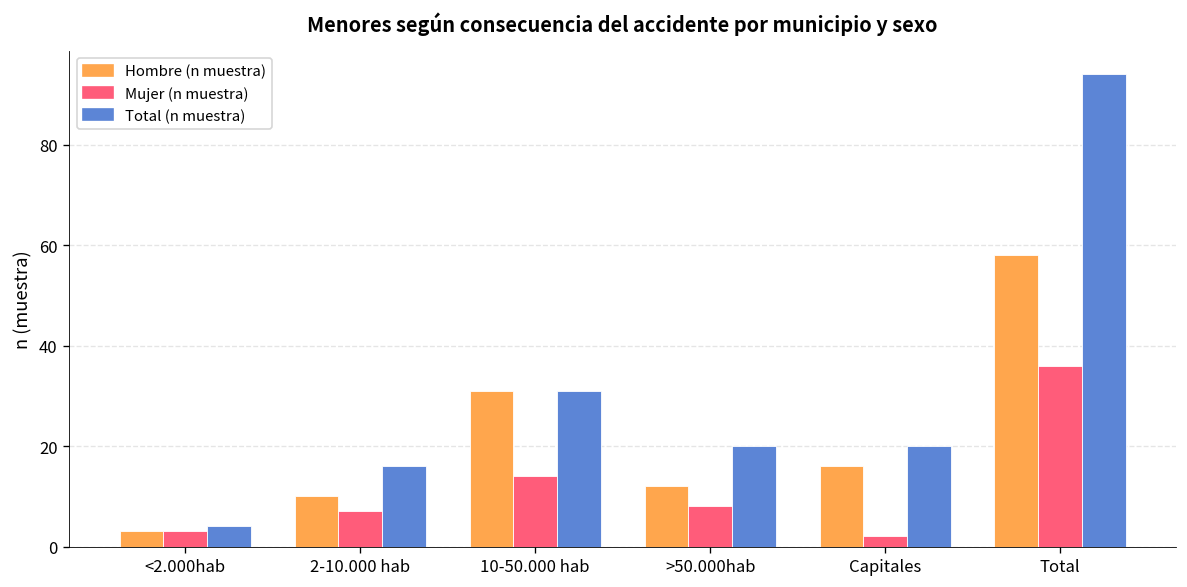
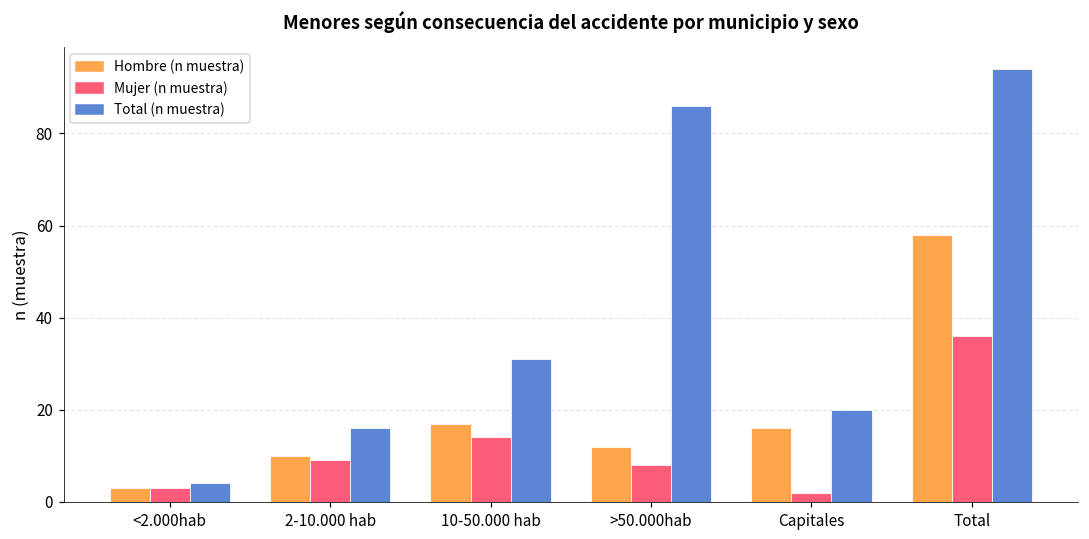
  {
    "Hombre (n muestra)": {
      "<2.000hab": 3,
      "2-10.000 hab": 10,
-     "10-50.000 hab": 31,
+     "10-50.000 hab": 17,
      ">50.000hab": 12,
      "Capitales": 16,
      "Total": 58
    },
    "Mujer (n muestra)": {
      "<2.000hab": 3,
-     "2-10.000 hab": 7,
+     "2-10.000 hab": 9,
      "10-50.000 hab": 14,
      ">50.000hab": 8,
      "Capitales": 2,
      "Total": 36
    },
    "Total (n muestra)": {
      "<2.000hab": 4,
      "2-10.000 hab": 16,
      "10-50.000 hab": 31,
-     ">50.000hab": 20,
+     ">50.000hab": 86,
      "Capitales": 20,
      "Total": 94
    }
  }
